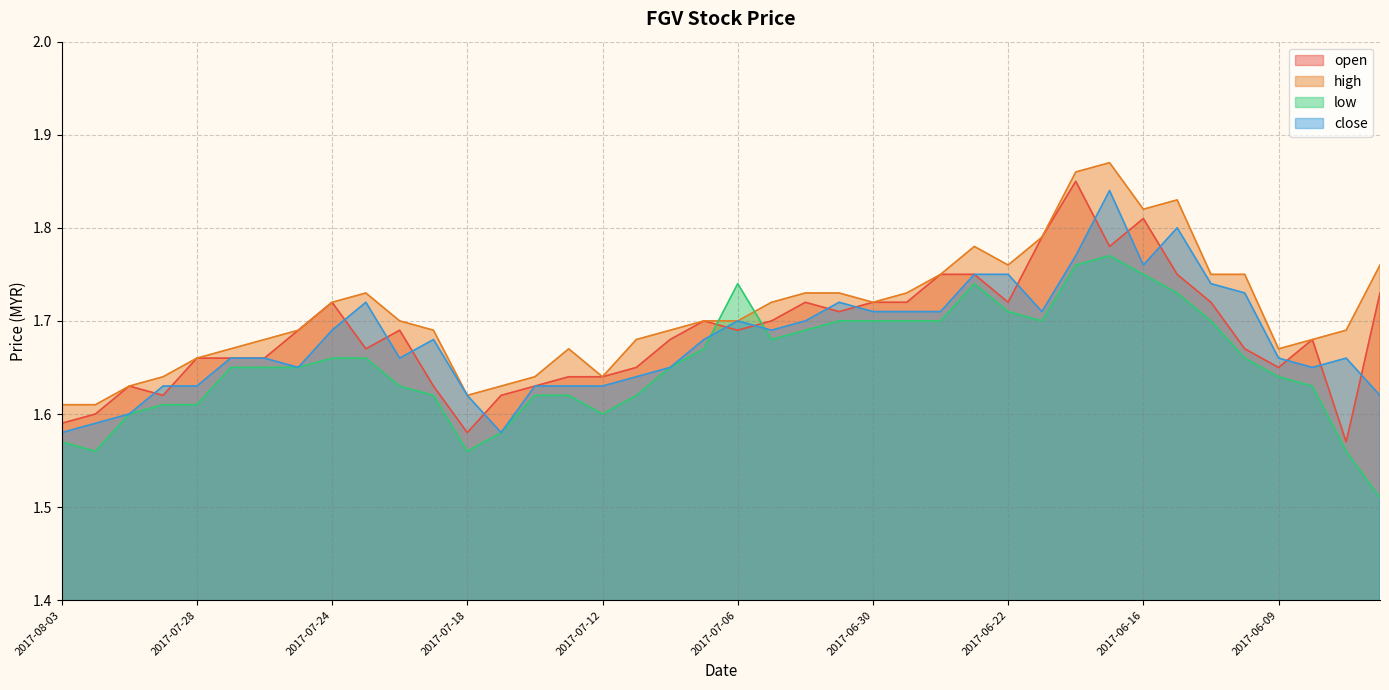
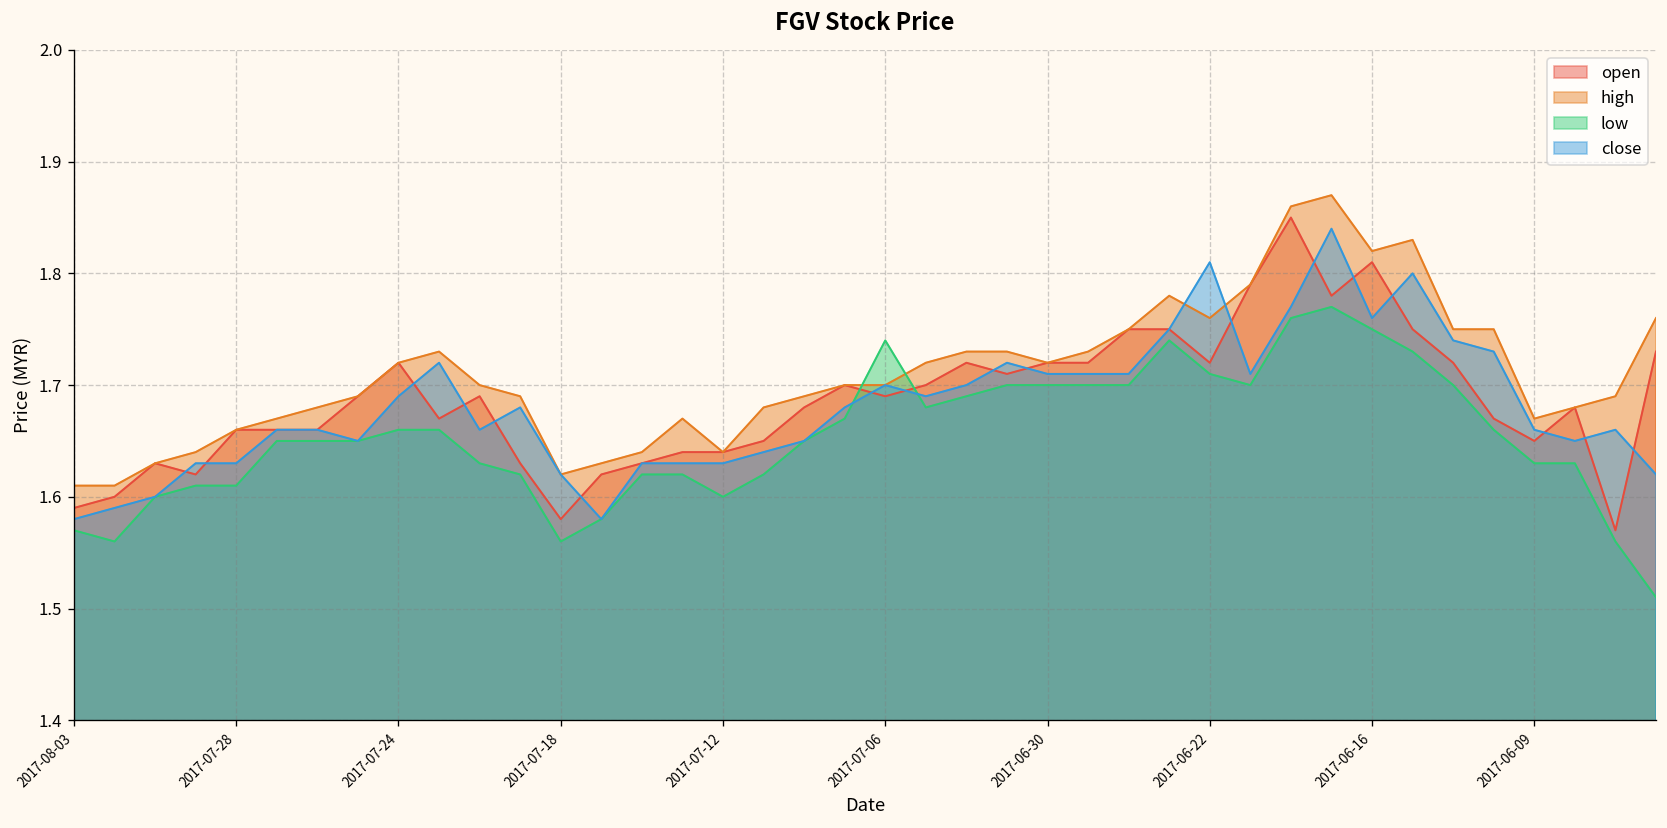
  {
    "low": {
      "2017-08-03": 1.57,
      "2017-07-28": 1.61,
      "2017-07-24": 1.66,
      "2017-07-18": 1.56,
      "2017-07-12": 1.60,
      "2017-07-06": 1.74,
      "2017-06-30": 1.70,
      "2017-06-22": 1.71,
      "2017-06-16": 1.75,
-     "2017-06-09": 1.64
+     "2017-06-09": 1.63
    },
    "close": {
      "2017-08-03": 1.58,
      "2017-07-28": 1.63,
      "2017-07-24": 1.69,
      "2017-07-12": 1.63,
      "2017-06-30": 1.71,
-     "2017-06-22": 1.75,
+     "2017-06-22": 1.81,
      "2017-06-16": 1.76,
      "2017-06-09": 1.66
    }
  }
